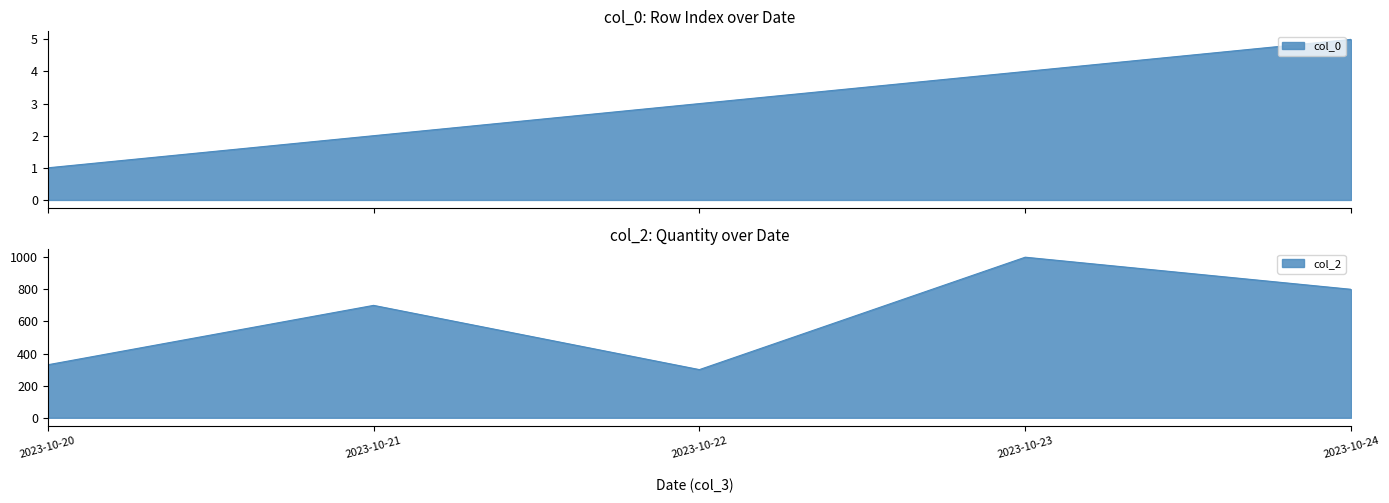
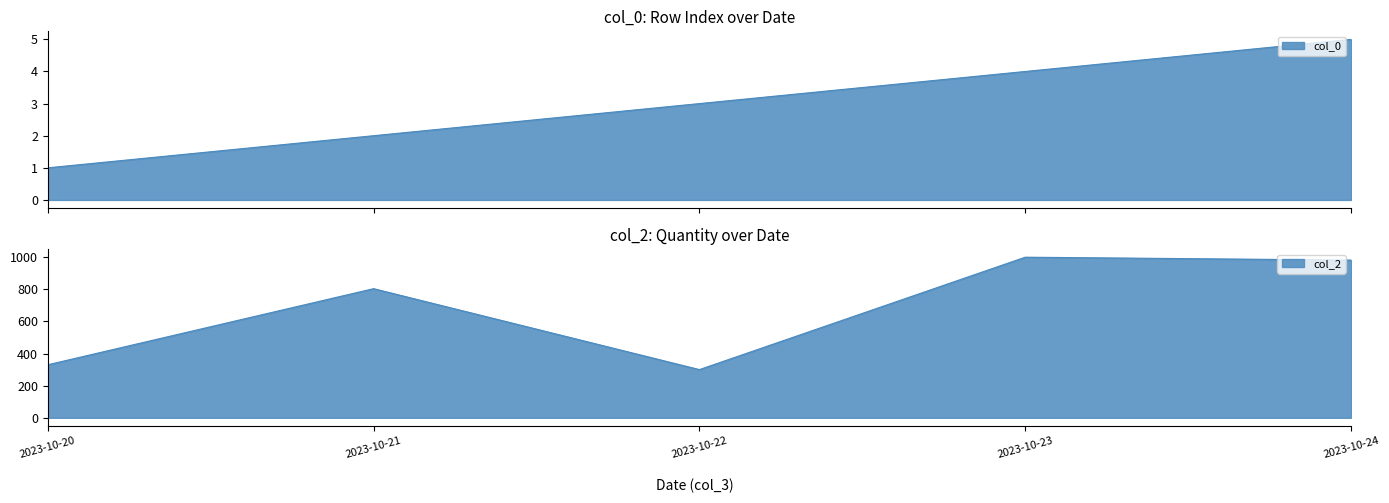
  {
    "col_2: Quantity over Date": {
      "2023-10-20": 330,
-     "2023-10-21": 700,
+     "2023-10-21": 800,
      "2023-10-22": 300,
      "2023-10-23": 1000,
-     "2023-10-24": 800
+     "2023-10-24": 980
    }
  }
